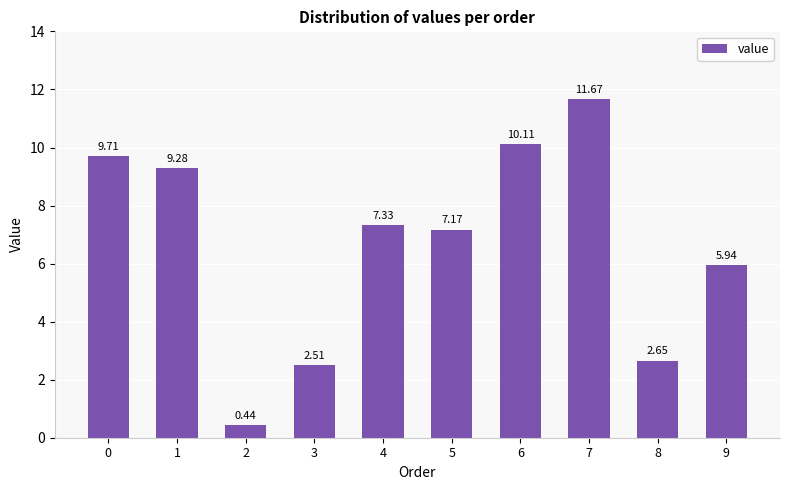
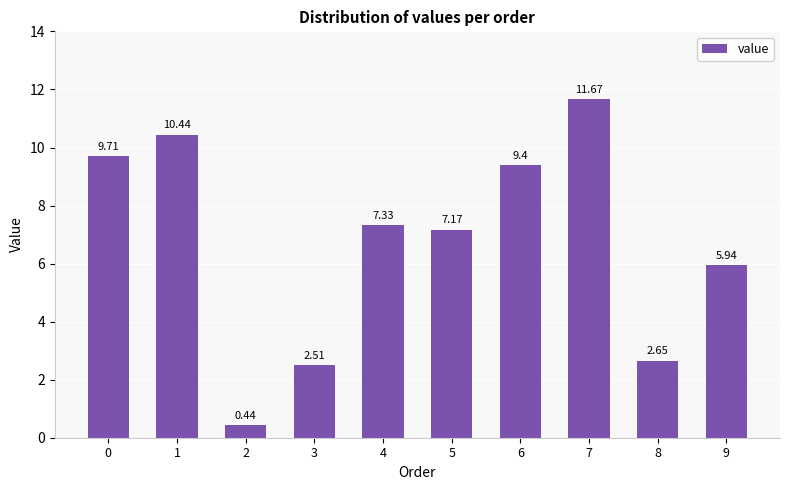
  {
    "0": 9.71,
-   "1": 9.28,
+   "1": 10.44,
    "2": 0.44,
    "3": 2.51,
    "4": 7.33,
    "5": 7.17,
-   "6": 10.11,
+   "6": 9.4,
    "7": 11.67,
    "8": 2.65,
    "9": 5.94
  }
